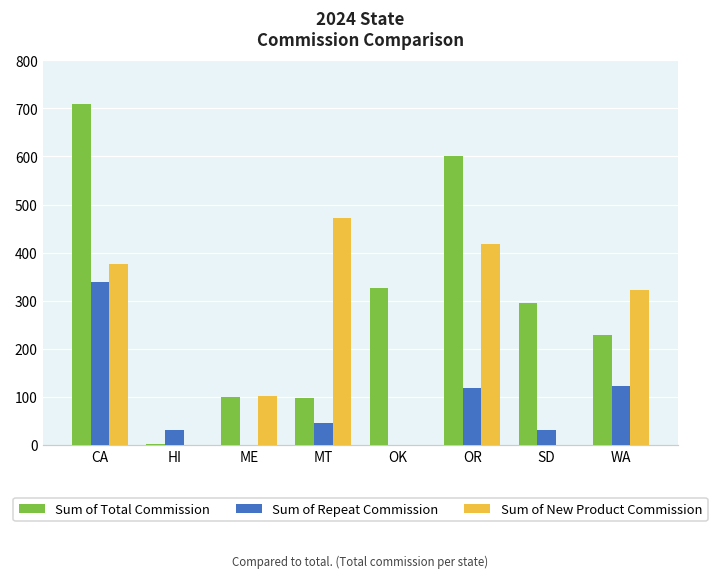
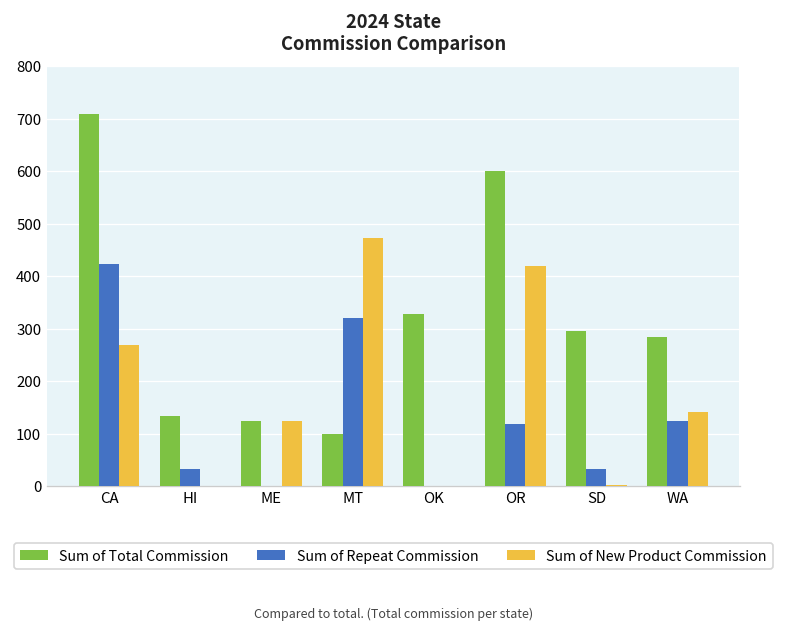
  {
    "Sum of Total Commission": {
      "CA": 710,
-     "HI": 0,
-     "ME": 100,
+     "HI": 130,
+     "ME": 120,
      "MT": 100,
      "OK": 330,
      "OR": 600,
      "SD": 300,
-     "WA": 230
+     "WA": 280
    },
    "Sum of Repeat Commission": {
-     "CA": 340,
+     "CA": 420,
      "HI": 30,
      "ME": 0,
-     "MT": 50,
+     "MT": 320,
      "OK": 0,
      "OR": 120,
      "SD": 30,
      "WA": 120
    },
    "Sum of New Product Commission": {
-     "CA": 380,
+     "CA": 270,
      "HI": 0,
-     "ME": 100,
+     "ME": 120,
      "MT": 470,
      "OK": 0,
      "OR": 420,
-     "WA": 320
+     "WA": 140
    }
  }
